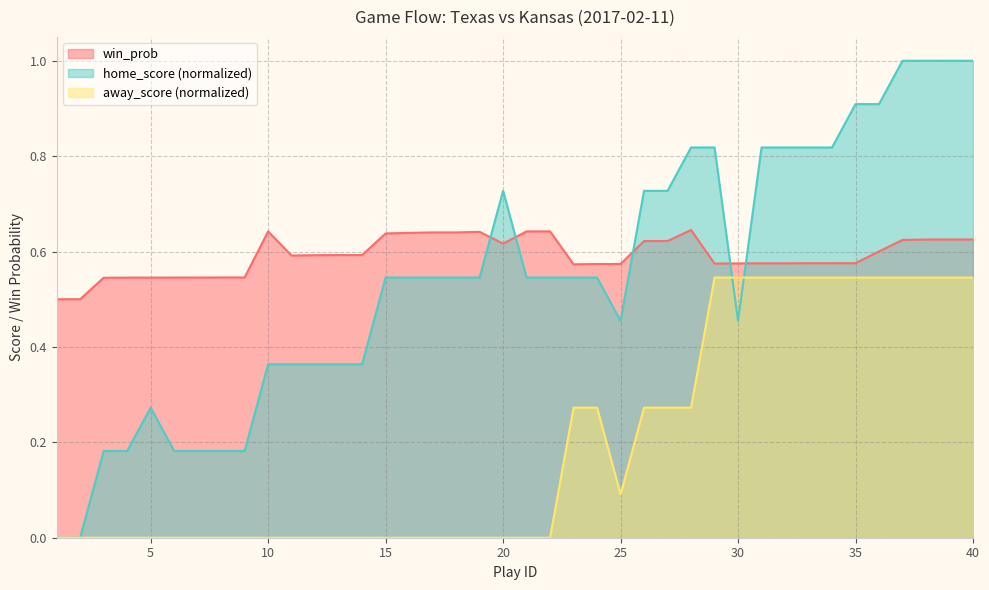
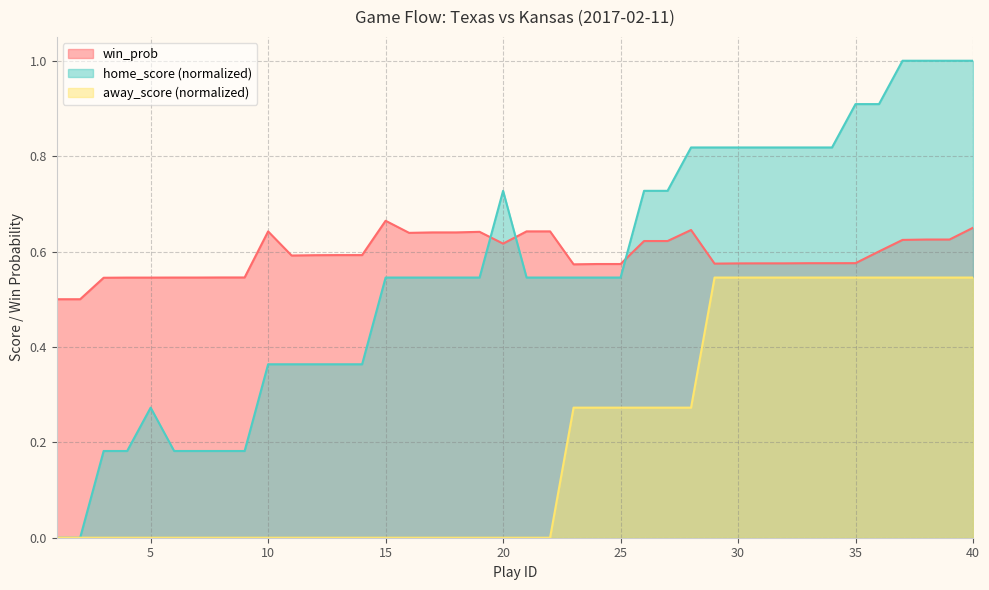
  {
    "win_prob": {
      "5": 0.55,
      "10": 0.64,
-     "15": 0.64,
+     "15": 0.66,
      "20": 0.62,
      "25": 0.57,
      "30": 0.58,
      "35": 0.58,
-     "40": 0.63
+     "40": 0.65
    },
    "home_score (normalized)": {
      "5": 0.27,
      "10": 0.36,
      "15": 0.55,
      "20": 0.73,
-     "25": 0.45,
-     "30": 0.45,
+     "25": 0.55,
+     "30": 0.82,
      "35": 0.91,
      "40": 1.00
    },
    "away_score (normalized)": {
      "5": 0.00,
      "10": 0.00,
      "15": 0.00,
      "20": 0.00,
-     "25": 0.09,
+     "25": 0.27,
      "30": 0.55,
      "35": 0.55,
      "40": 0.55
    }
  }
